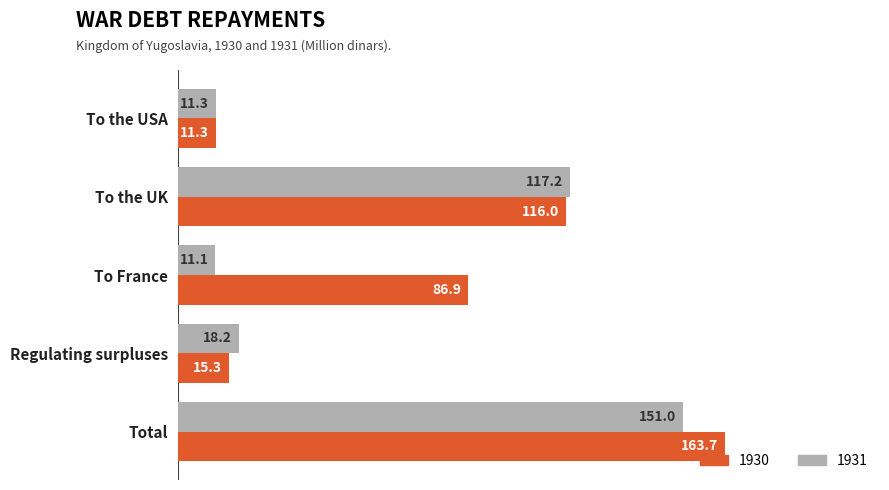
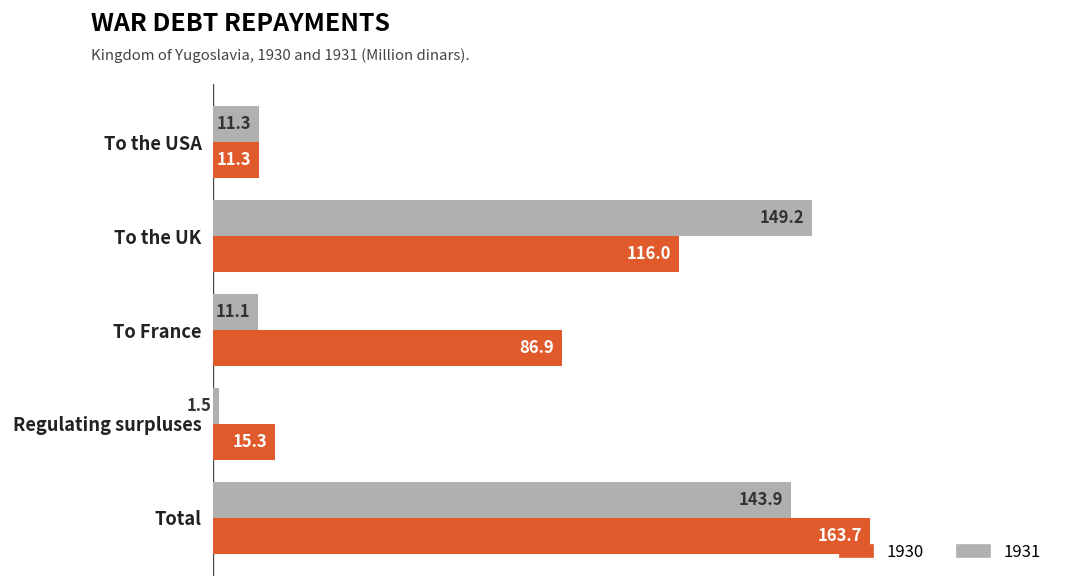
  {
    "1930": {
      "To the USA": 11.3,
      "To the UK": 116.0,
      "To France": 86.9,
      "Regulating surpluses": 15.3,
      "Total": 163.7
    },
    "1931": {
      "To the USA": 11.3,
-     "To the UK": 117.2,
+     "To the UK": 149.2,
      "To France": 11.1,
-     "Regulating surpluses": 18.2,
-     "Total": 151.0
+     "Regulating surpluses": 1.5,
+     "Total": 143.9
    }
  }
